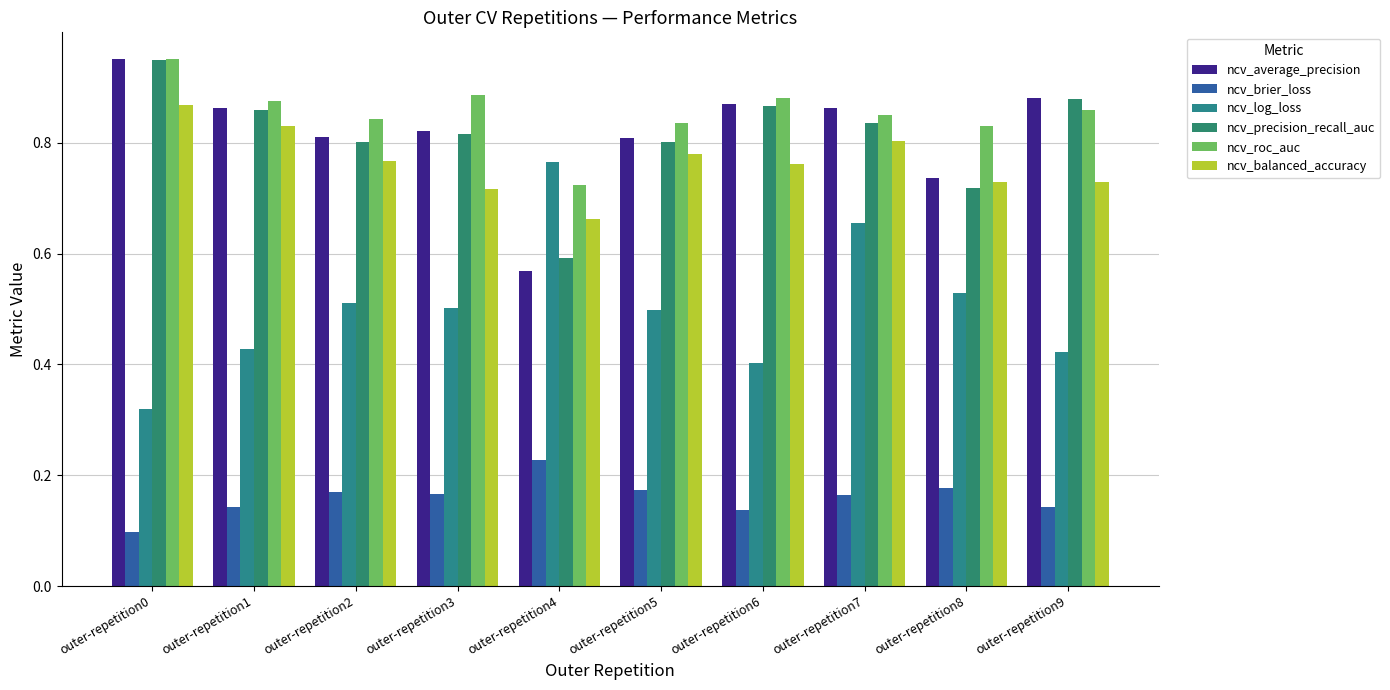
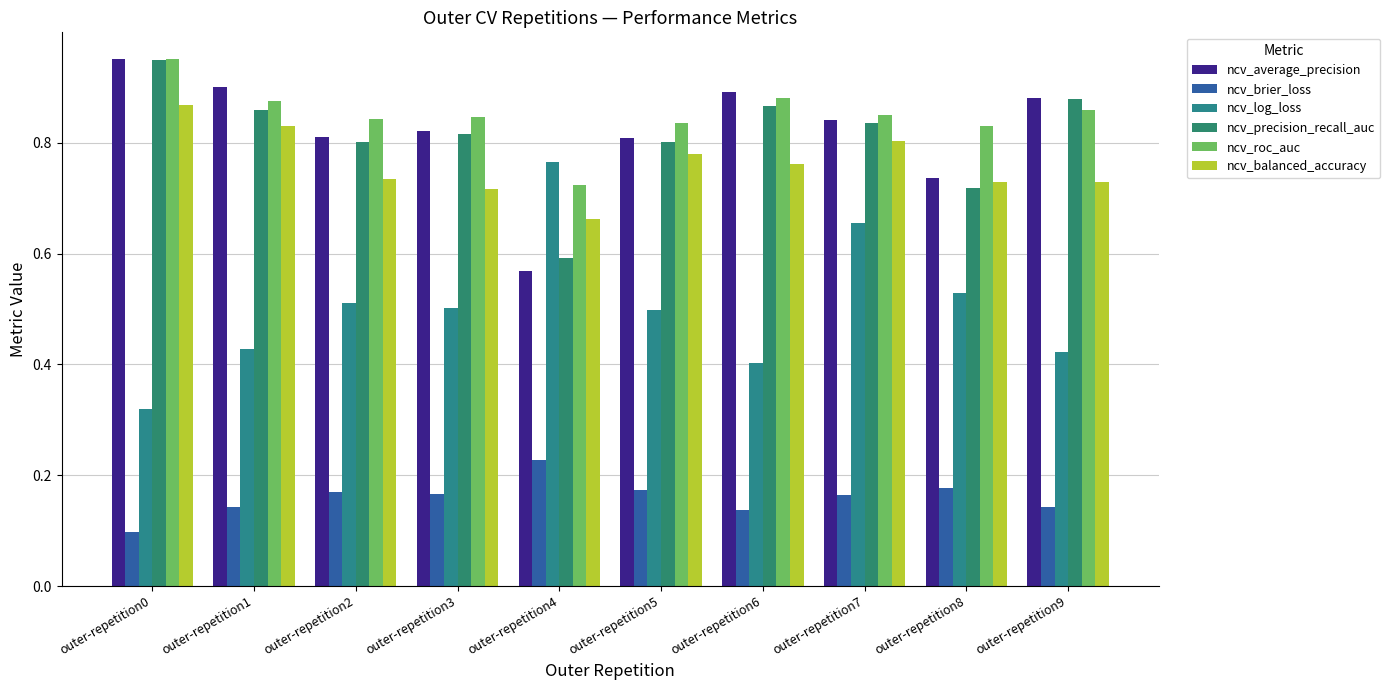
  {
    "ncv_average_precision": {
      "outer-repetition0": 0.95,
-     "outer-repetition1": 0.86,
+     "outer-repetition1": 0.90,
      "outer-repetition2": 0.81,
      "outer-repetition3": 0.82,
      "outer-repetition4": 0.57,
      "outer-repetition5": 0.81,
-     "outer-repetition6": 0.87,
-     "outer-repetition7": 0.86,
+     "outer-repetition6": 0.89,
+     "outer-repetition7": 0.84,
      "outer-repetition8": 0.74,
      "outer-repetition9": 0.88
    },
    "ncv_roc_auc": {
      "outer-repetition0": 0.95,
      "outer-repetition1": 0.88,
      "outer-repetition2": 0.84,
-     "outer-repetition3": 0.89,
+     "outer-repetition3": 0.85,
      "outer-repetition4": 0.72,
      "outer-repetition5": 0.84,
      "outer-repetition6": 0.88,
      "outer-repetition7": 0.85,
      "outer-repetition8": 0.83,
      "outer-repetition9": 0.86
    },
    "ncv_balanced_accuracy": {
      "outer-repetition0": 0.87,
      "outer-repetition1": 0.83,
-     "outer-repetition2": 0.77,
+     "outer-repetition2": 0.73,
      "outer-repetition3": 0.72,
      "outer-repetition4": 0.66,
      "outer-repetition5": 0.78,
      "outer-repetition6": 0.76,
      "outer-repetition7": 0.80,
      "outer-repetition8": 0.73,
      "outer-repetition9": 0.73
    }
  }
